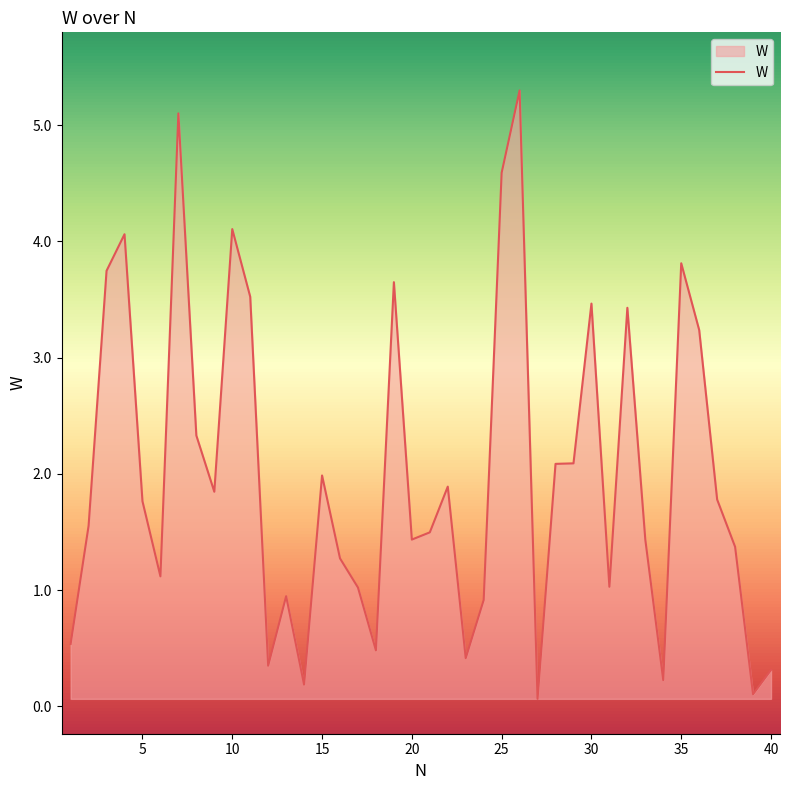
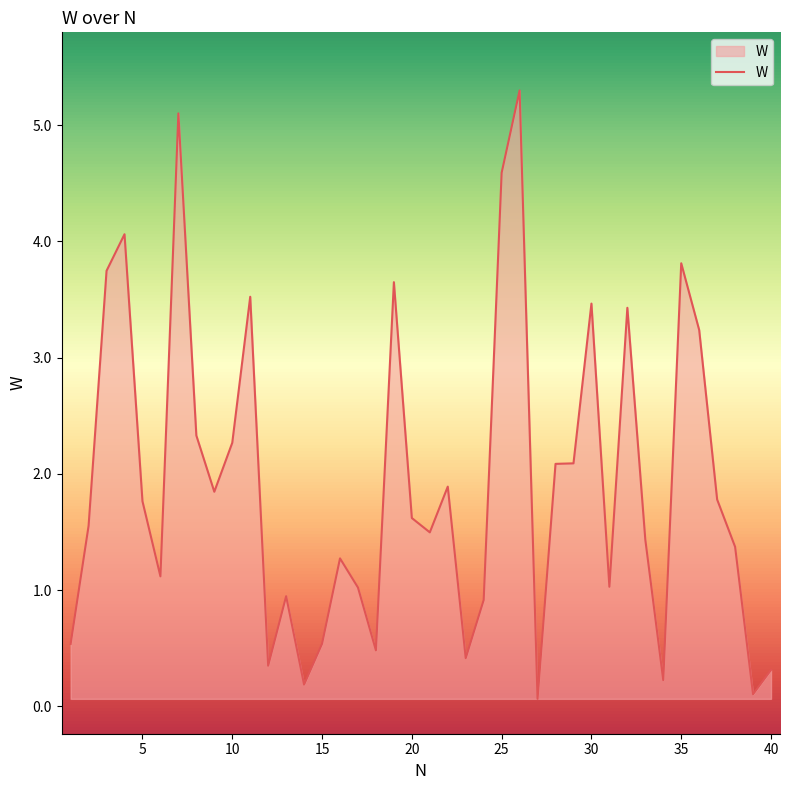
  {
    "5": 1.76,
-   "10": 4.11,
-   "15": 1.99,
-   "20": 1.43,
+   "10": 2.27,
+   "15": 0.54,
+   "20": 1.62,
    "25": 4.59,
    "30": 3.46,
    "35": 3.81,
    "40": 0.31
  }
